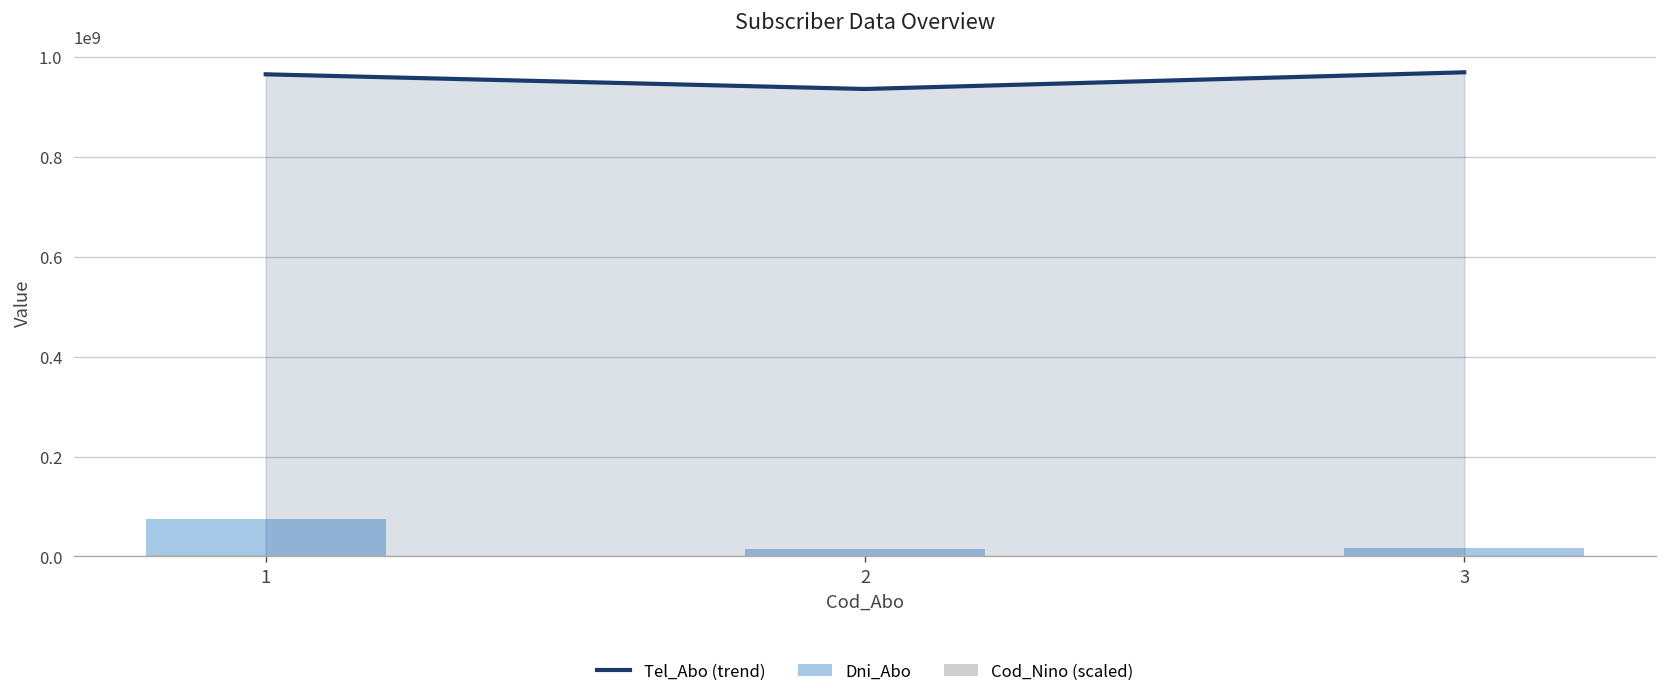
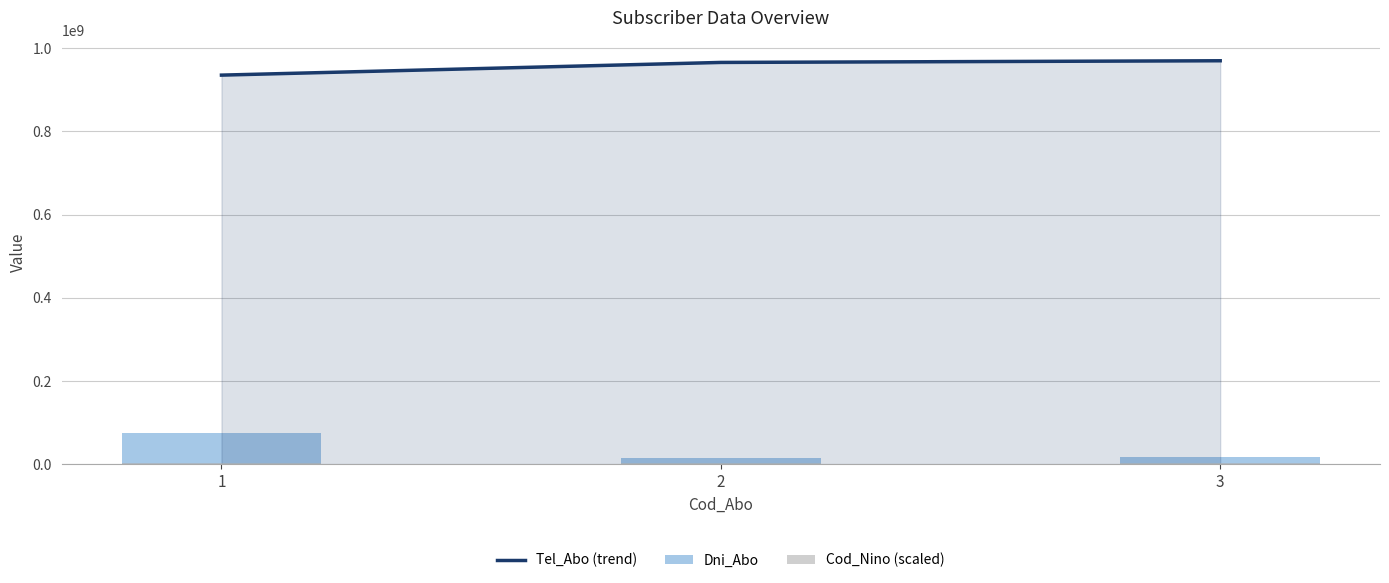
  {
    "Dni_Abo": {
      "1": 70000000,
      "2": 10000000,
      "3": 20000000
    },
    "Tel_Abo (trend)": {
-     "1": 970000000,
-     "2": 940000000,
+     "1": 940000000,
+     "2": 970000000,
      "3": 970000000
    }
  }
